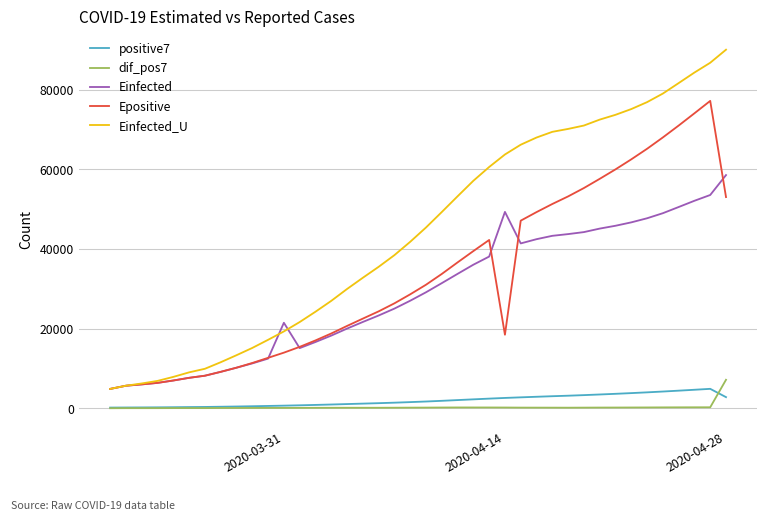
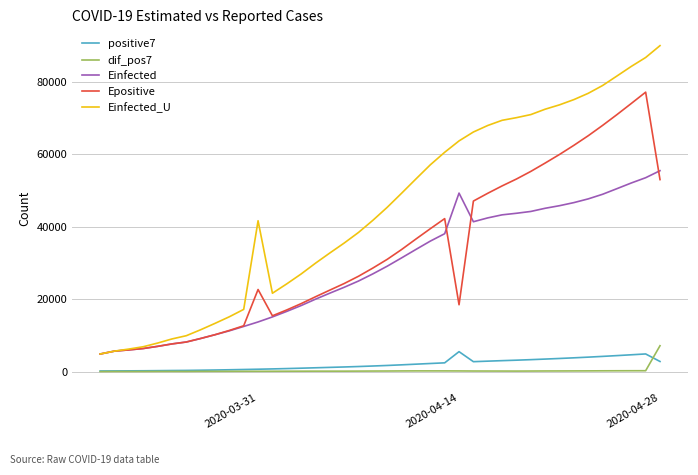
  {
    "positive7": {
-     "2020-04-14": 3000,
+     "2020-04-14": 6000,
      "2020-04-28": 3000
    },
    "dif_pos7": {
      "2020-04-14": 0,
      "2020-04-28": 7000
    },
    "Einfected": {
-     "2020-03-31": 21000,
+     "2020-03-31": 14000,
      "2020-04-14": 49000,
-     "2020-04-28": 59000
+     "2020-04-28": 56000
    },
    "Epositive": {
-     "2020-03-31": 14000,
+     "2020-03-31": 23000,
      "2020-04-14": 18000,
      "2020-04-28": 53000
    },
    "Einfected_U": {
-     "2020-03-31": 19000,
+     "2020-03-31": 42000,
      "2020-04-14": 64000,
      "2020-04-28": 90000
    }
  }
